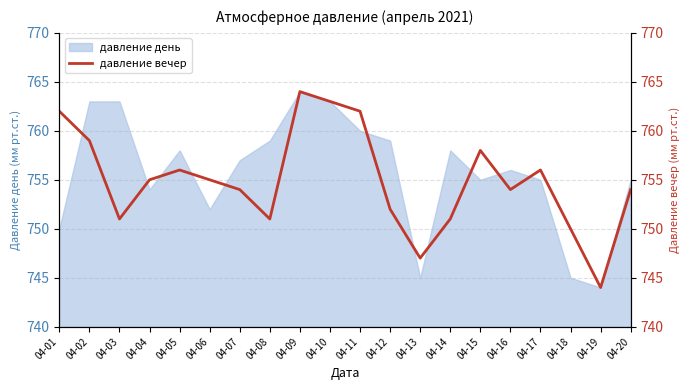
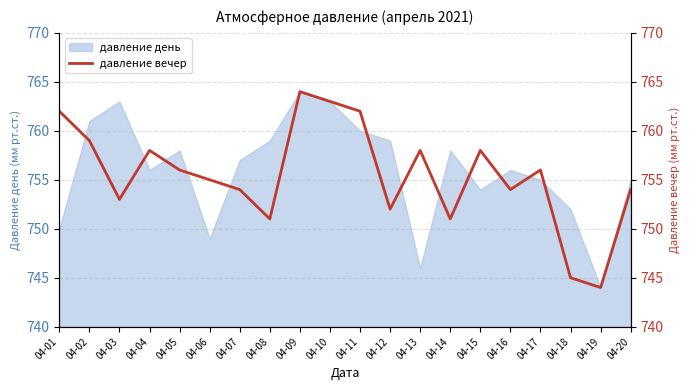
  {
    "давление день": {
      "04-01": 750,
-     "04-02": 763,
+     "04-02": 761,
      "04-03": 763,
-     "04-04": 754,
+     "04-04": 756,
      "04-05": 758,
-     "04-06": 752,
+     "04-06": 749,
      "04-07": 757,
      "04-08": 759,
      "04-09": 764,
      "04-10": 763,
      "04-11": 760,
      "04-12": 759,
-     "04-13": 745,
+     "04-13": 746,
      "04-14": 758,
-     "04-15": 755,
+     "04-15": 754,
      "04-16": 756,
      "04-17": 755,
-     "04-18": 745,
+     "04-18": 752,
      "04-19": 744,
      "04-20": 755
    },
    "давление вечер": {
      "04-01": 762,
      "04-02": 759,
-     "04-03": 751,
-     "04-04": 755,
+     "04-03": 753,
+     "04-04": 758,
      "04-05": 756,
      "04-06": 755,
      "04-07": 754,
      "04-08": 751,
      "04-09": 764,
      "04-10": 763,
      "04-11": 762,
      "04-12": 752,
-     "04-13": 747,
+     "04-13": 758,
      "04-14": 751,
      "04-15": 758,
      "04-16": 754,
      "04-17": 756,
-     "04-18": 750,
+     "04-18": 745,
      "04-19": 744,
      "04-20": 754
    }
  }
